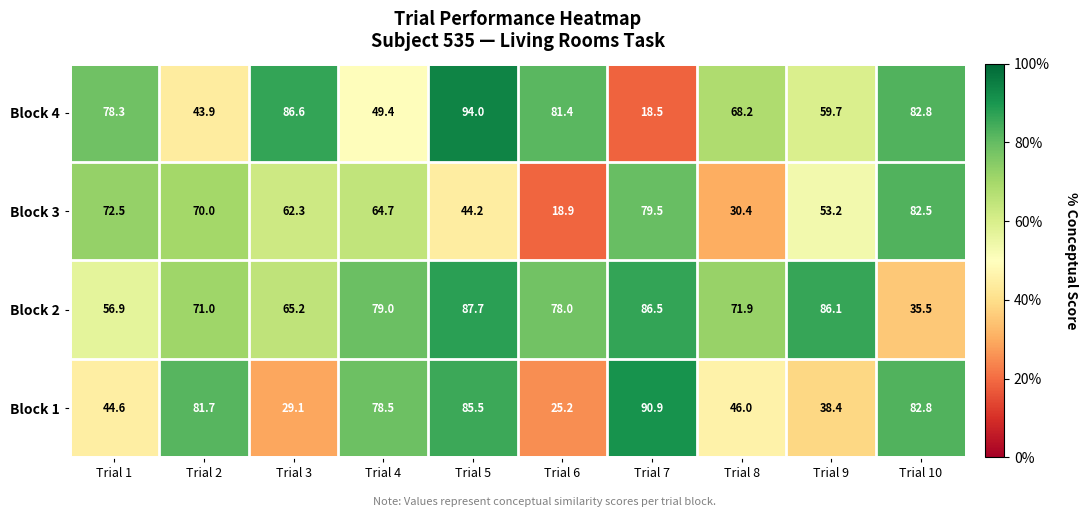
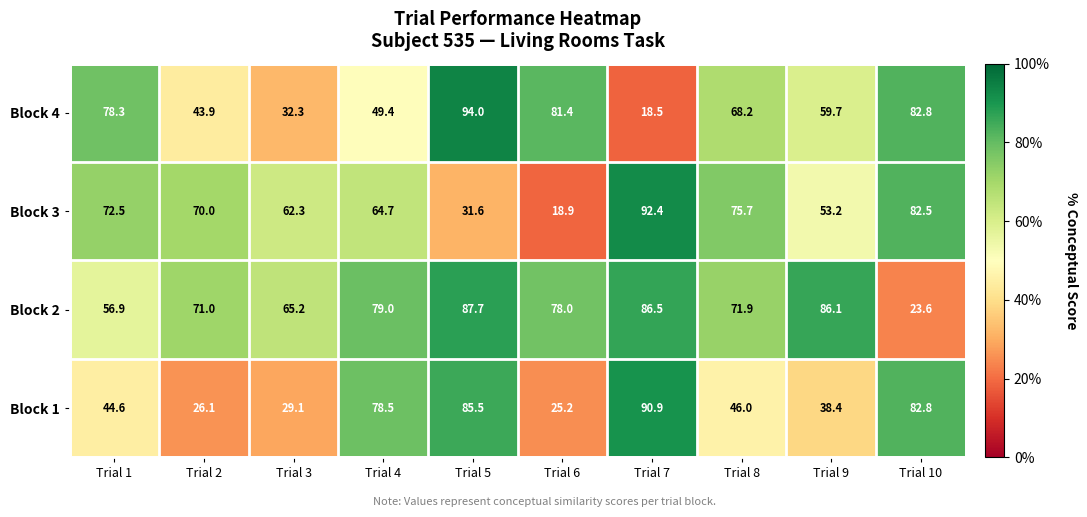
  {
    "Block 4": {
      "Trial 1": 78.3,
      "Trial 2": 43.9,
-     "Trial 3": 86.6,
+     "Trial 3": 32.3,
      "Trial 4": 49.4,
      "Trial 5": 94.0,
      "Trial 6": 81.4,
      "Trial 7": 18.5,
      "Trial 8": 68.2,
      "Trial 9": 59.7,
      "Trial 10": 82.8
    },
    "Block 3": {
      "Trial 1": 72.5,
      "Trial 2": 70.0,
      "Trial 3": 62.3,
      "Trial 4": 64.7,
-     "Trial 5": 44.2,
+     "Trial 5": 31.6,
      "Trial 6": 18.9,
-     "Trial 7": 79.5,
-     "Trial 8": 30.4,
+     "Trial 7": 92.4,
+     "Trial 8": 75.7,
      "Trial 9": 53.2,
      "Trial 10": 82.5
    },
    "Block 2": {
      "Trial 1": 56.9,
      "Trial 2": 71.0,
      "Trial 3": 65.2,
      "Trial 4": 79.0,
      "Trial 5": 87.7,
      "Trial 6": 78.0,
      "Trial 7": 86.5,
      "Trial 8": 71.9,
      "Trial 9": 86.1,
-     "Trial 10": 35.5
+     "Trial 10": 23.6
    },
    "Block 1": {
      "Trial 1": 44.6,
-     "Trial 2": 81.7,
+     "Trial 2": 26.1,
      "Trial 3": 29.1,
      "Trial 4": 78.5,
      "Trial 5": 85.5,
      "Trial 6": 25.2,
      "Trial 7": 90.9,
      "Trial 8": 46.0,
      "Trial 9": 38.4,
      "Trial 10": 82.8
    }
  }
